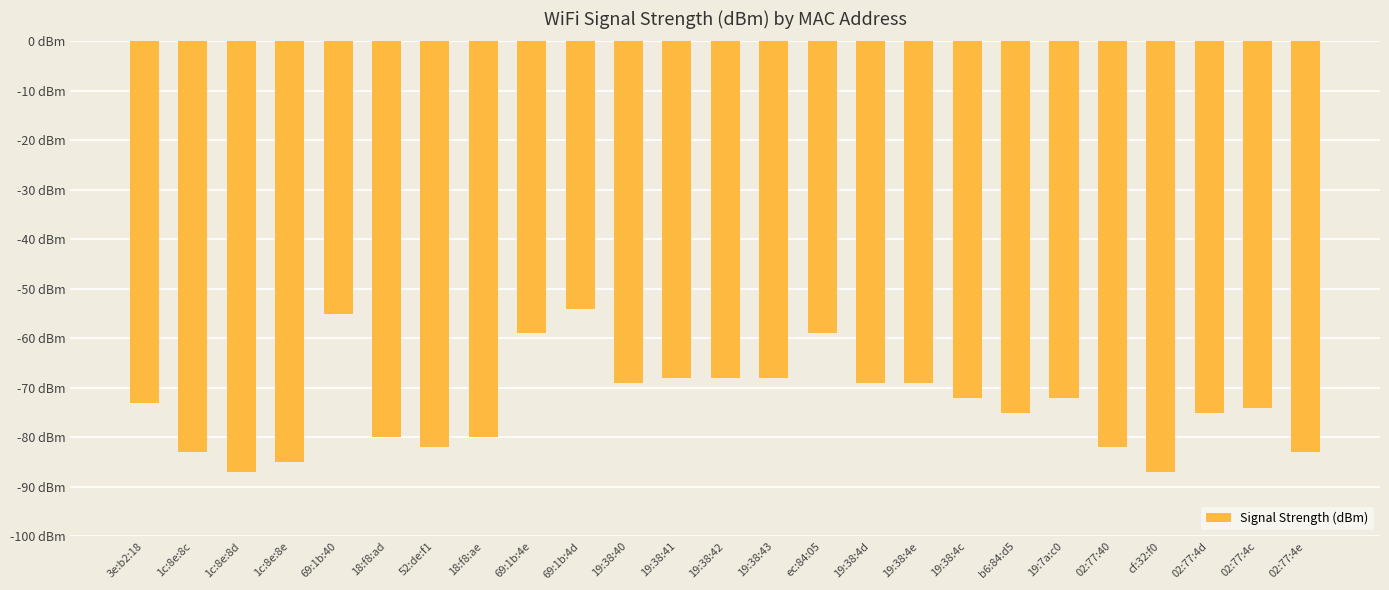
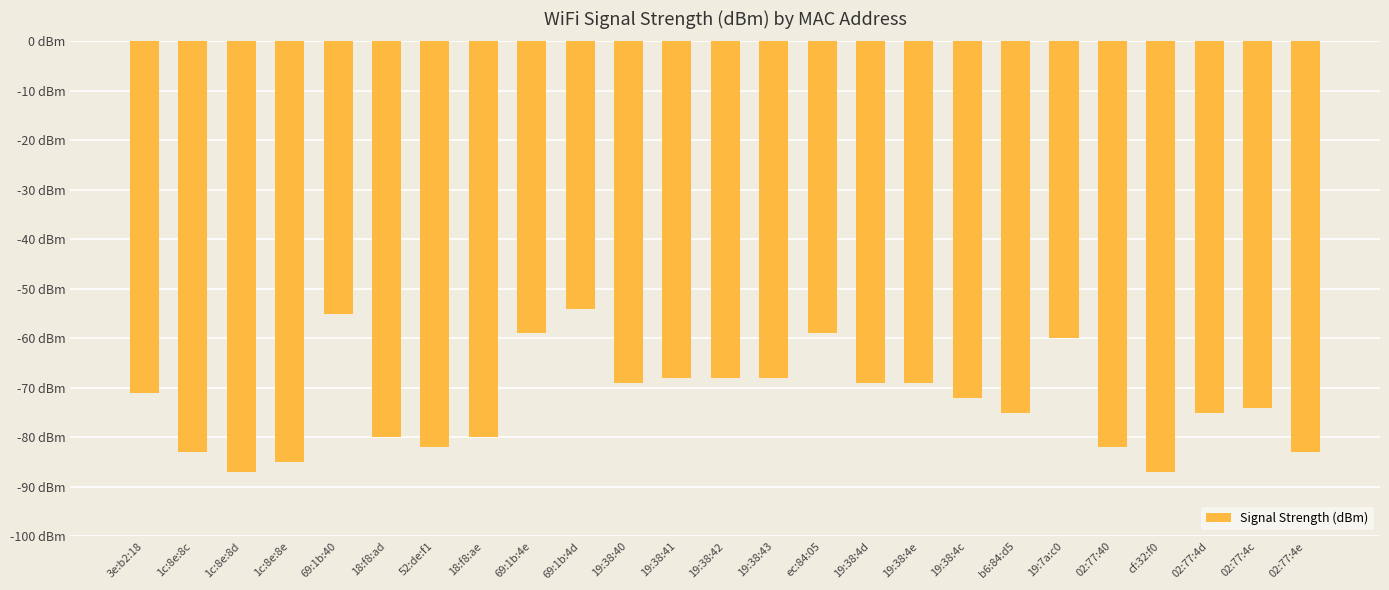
  {
-   "3e:b2:18": "-73 dBm",
+   "3e:b2:18": "-71 dBm",
    "1c:8e:8c": "-83 dBm",
    "1c:8e:8d": "-87 dBm",
    "1c:8e:8e": "-85 dBm",
    "69:1b:40": "-55 dBm",
    "18:f8:ad": "-80 dBm",
    "52:de:f1": "-82 dBm",
    "18:f8:ae": "-80 dBm",
    "69:1b:4e": "-59 dBm",
    "69:1b:4d": "-54 dBm",
    "19:38:40": "-69 dBm",
    "19:38:41": "-68 dBm",
    "19:38:42": "-68 dBm",
    "19:38:43": "-68 dBm",
    "ec:84:05": "-59 dBm",
    "19:38:4d": "-69 dBm",
    "19:38:4e": "-69 dBm",
    "19:38:4c": "-72 dBm",
    "b6:84:d5": "-75 dBm",
-   "19:7a:c0": "-72 dBm",
+   "19:7a:c0": "-60 dBm",
    "02:77:40": "-82 dBm",
    "cf:32:f0": "-87 dBm",
    "02:77:4d": "-75 dBm",
    "02:77:4c": "-74 dBm",
    "02:77:4e": "-83 dBm"
  }
